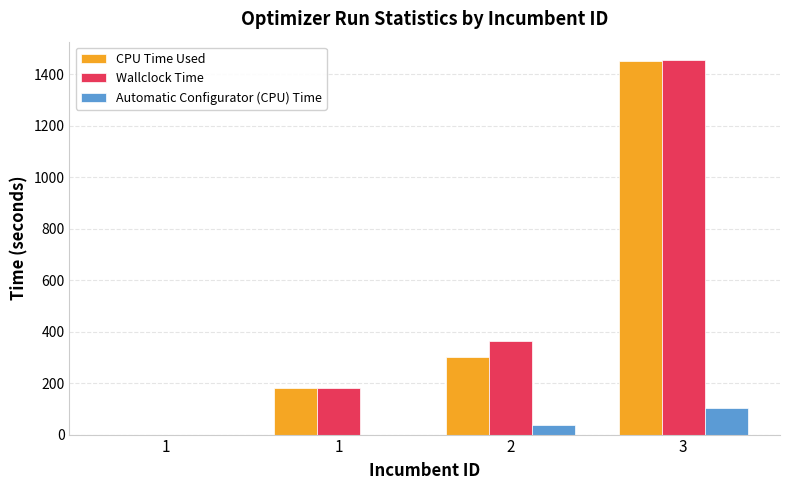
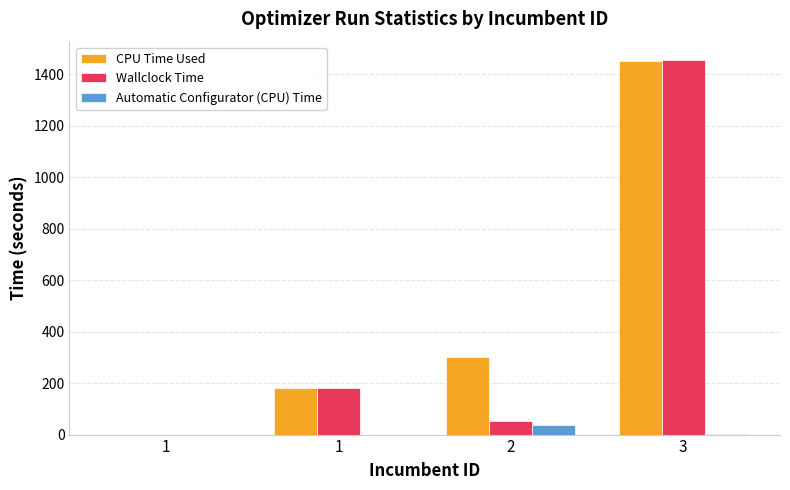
  {
    "CPU Time Used": {
      "2": 300,
      "3": 1450
    },
    "Wallclock Time": {
-     "2": 360,
+     "2": 50,
      "3": 1450
    },
    "Automatic Configurator (CPU) Time": {
      "2": 40,
-     "3": 100
+     "3": 0
    }
  }
